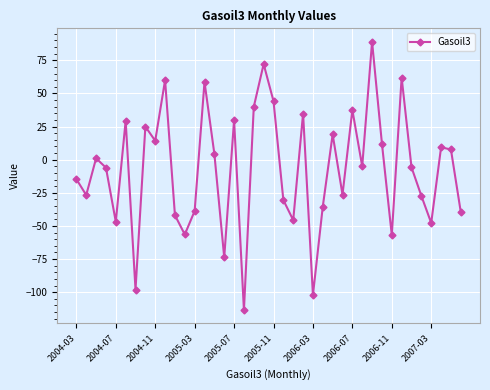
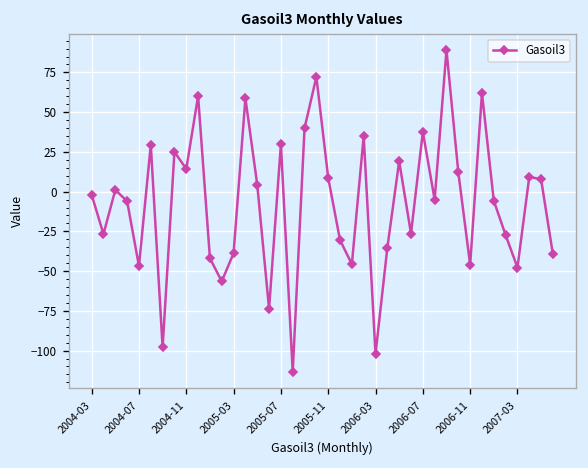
  {
-   "2004-03": -15,
+   "2004-03": -2,
    "2004-07": -47,
    "2004-11": 14,
    "2005-03": -39,
    "2005-07": 30,
-   "2005-11": 44,
+   "2005-11": 9,
    "2006-03": -102,
    "2006-07": 38,
-   "2006-11": -57,
+   "2006-11": -46,
    "2007-03": -48
  }
